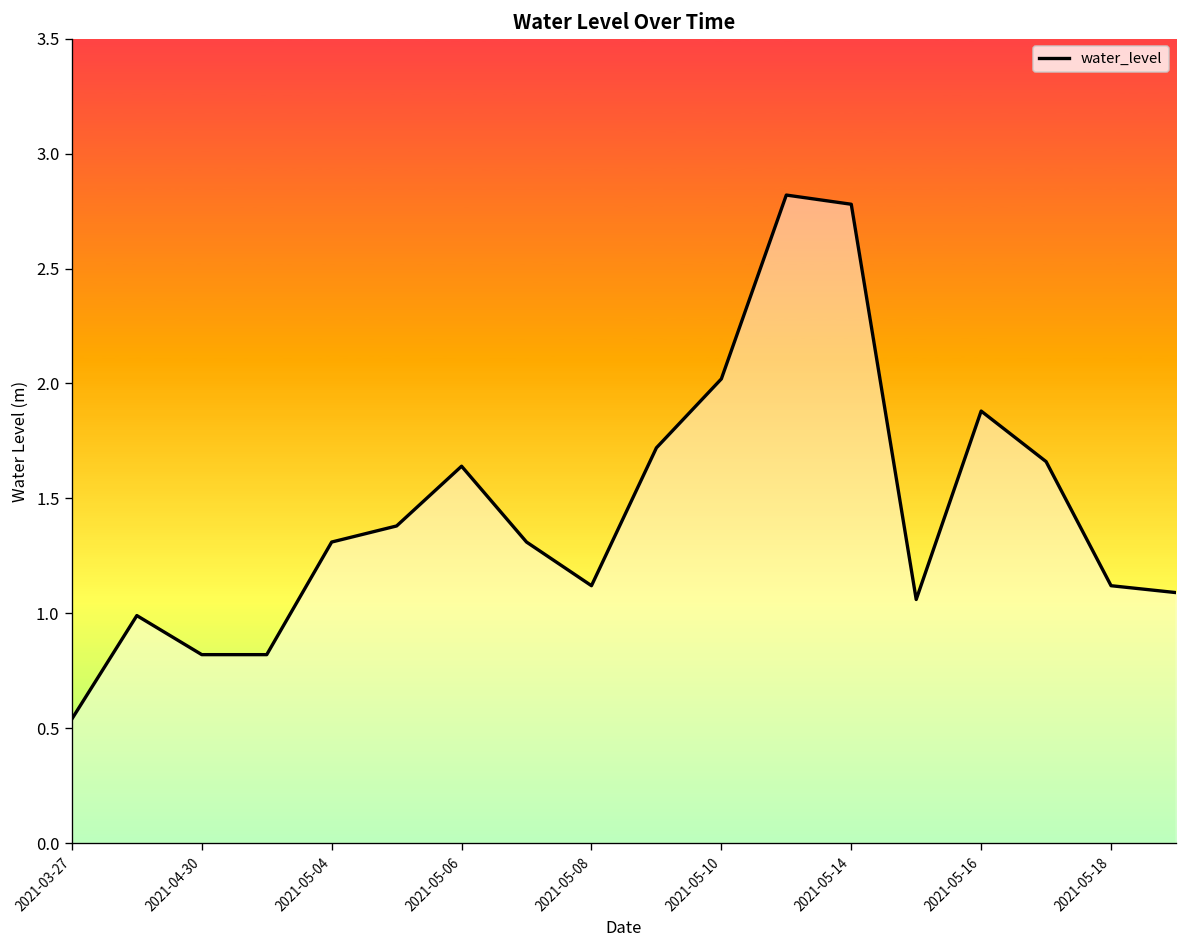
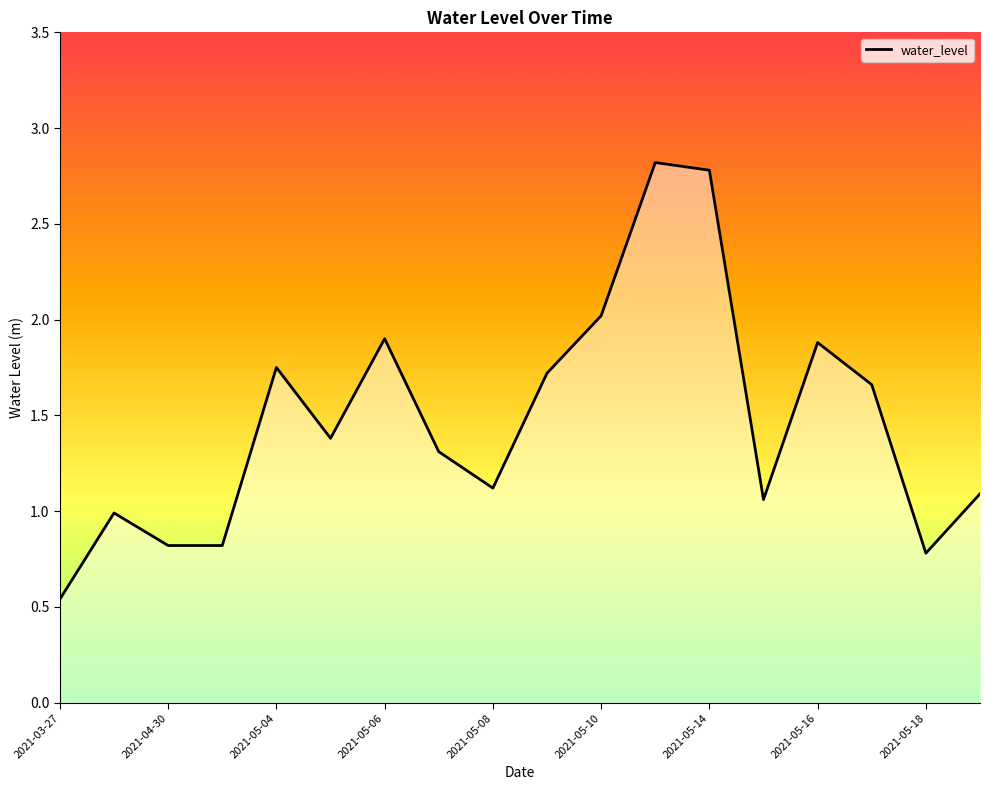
  {
    "2021-03-27": 0.54,
    "2021-04-30": 0.82,
-   "2021-05-04": 1.31,
-   "2021-05-06": 1.64,
+   "2021-05-04": 1.75,
+   "2021-05-06": 1.90,
    "2021-05-08": 1.12,
    "2021-05-10": 2.02,
    "2021-05-14": 2.78,
    "2021-05-16": 1.88,
-   "2021-05-18": 1.12
+   "2021-05-18": 0.78
  }
